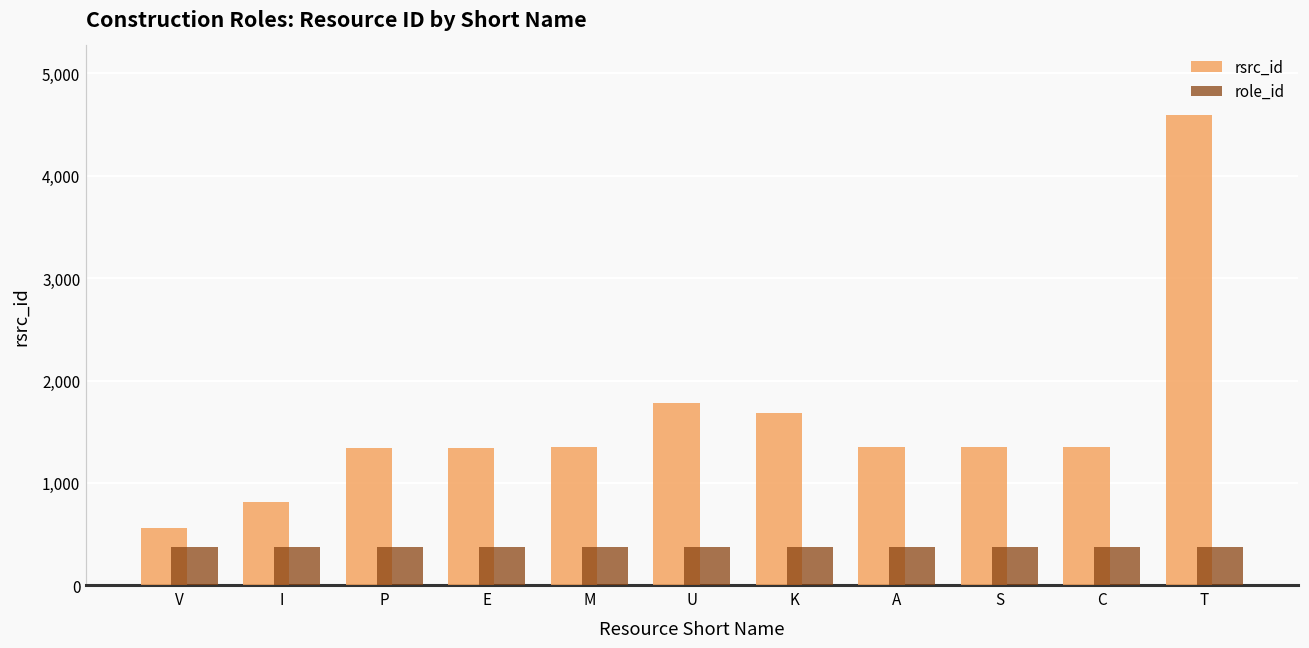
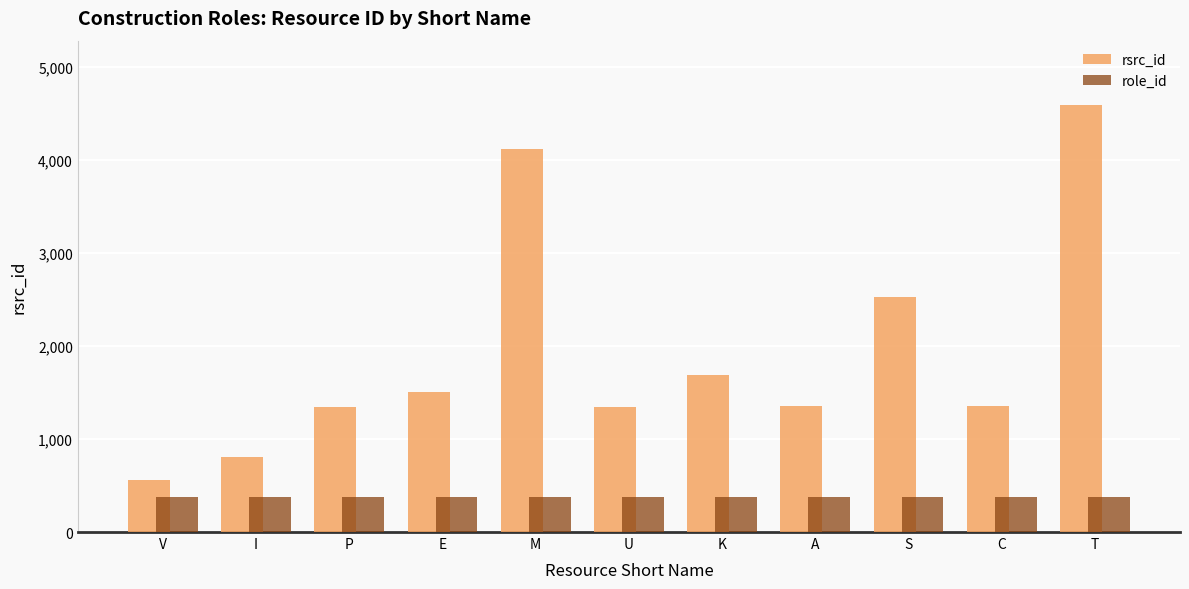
  {
    "rsrc_id": {
      "V": "600",
      "I": "800",
      "P": "1,300",
-     "E": "1,300",
-     "M": "1,300",
-     "U": "1,800",
+     "E": "1,500",
+     "M": "4,100",
+     "U": "1,300",
      "K": "1,700",
      "A": "1,400",
-     "S": "1,400",
+     "S": "2,500",
      "C": "1,400",
      "T": "4,600"
    },
    "role_id": {
      "V": "400",
      "I": "400",
      "P": "400",
      "E": "400",
      "M": "400",
      "U": "400",
      "K": "400",
      "A": "400",
      "S": "400",
      "C": "400",
      "T": "400"
    }
  }
